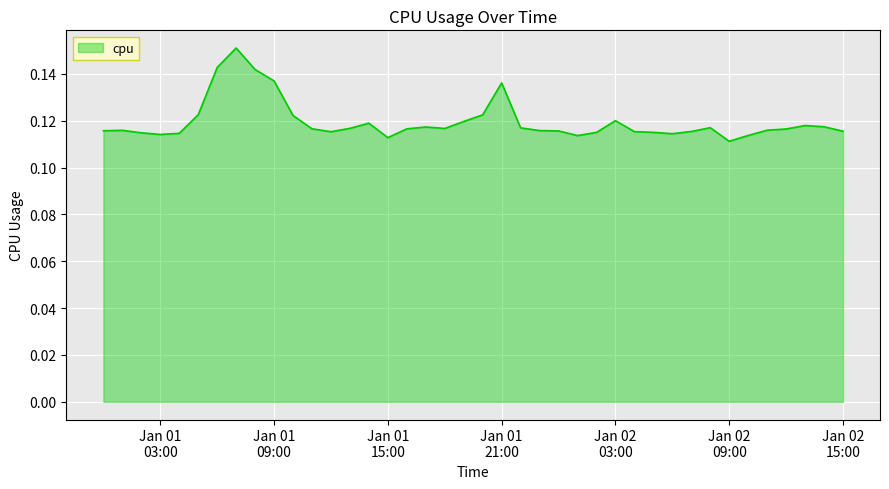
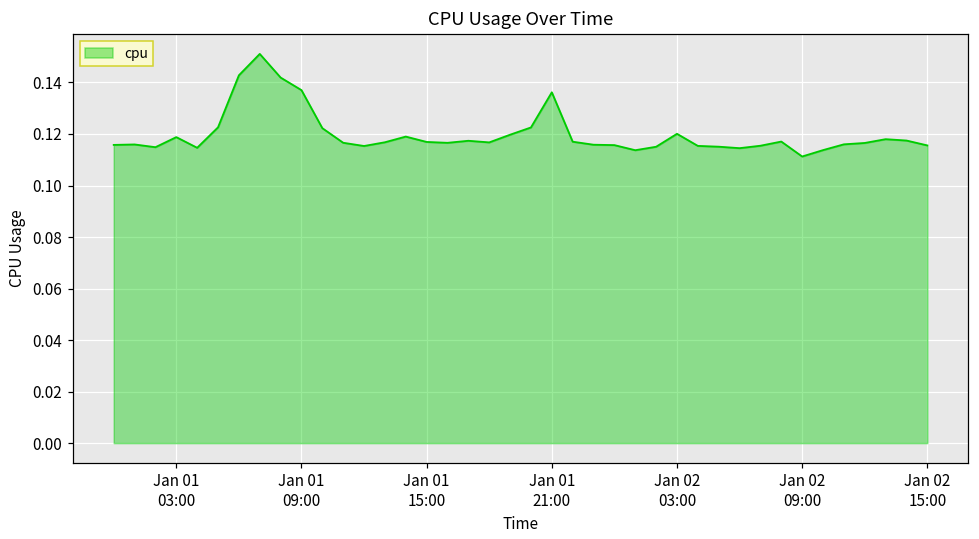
  {
-   "Jan 01 03:00": 0.114,
+   "Jan 01 03:00": 0.119,
    "Jan 01 09:00": 0.137,
-   "Jan 01 15:00": 0.113,
+   "Jan 01 15:00": 0.117,
    "Jan 01 21:00": 0.136,
    "Jan 02 03:00": 0.120,
    "Jan 02 09:00": 0.111,
    "Jan 02 15:00": 0.116
  }
